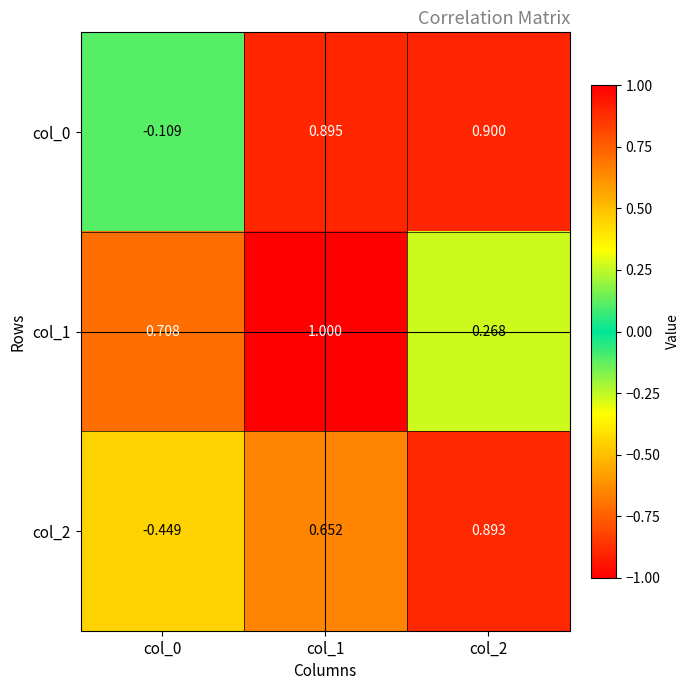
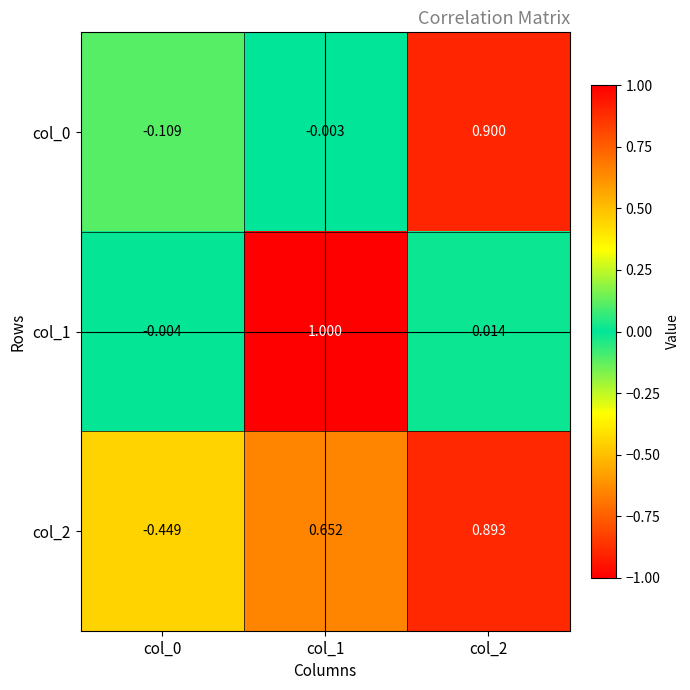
  {
    "col_0": {
      "col_0": -0.109,
-     "col_1": 0.895,
+     "col_1": -0.003,
      "col_2": 0.900
    },
    "col_1": {
-     "col_0": 0.708,
+     "col_0": -0.004,
      "col_1": 1.000,
-     "col_2": 0.268
+     "col_2": 0.014
    },
    "col_2": {
      "col_0": -0.449,
      "col_1": 0.652,
      "col_2": 0.893
    }
  }
